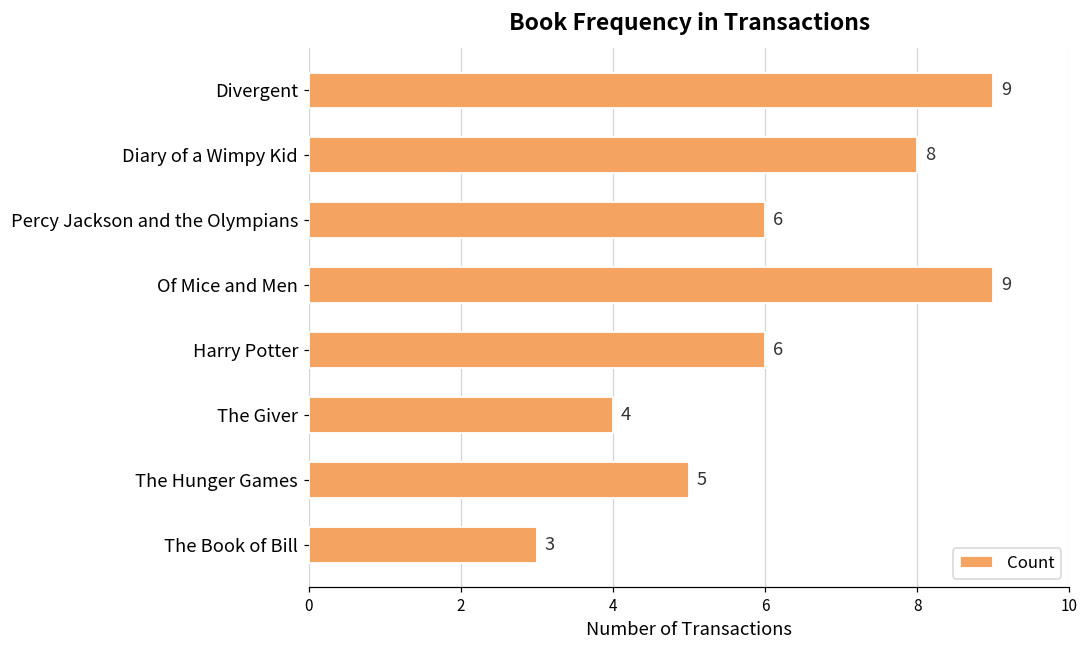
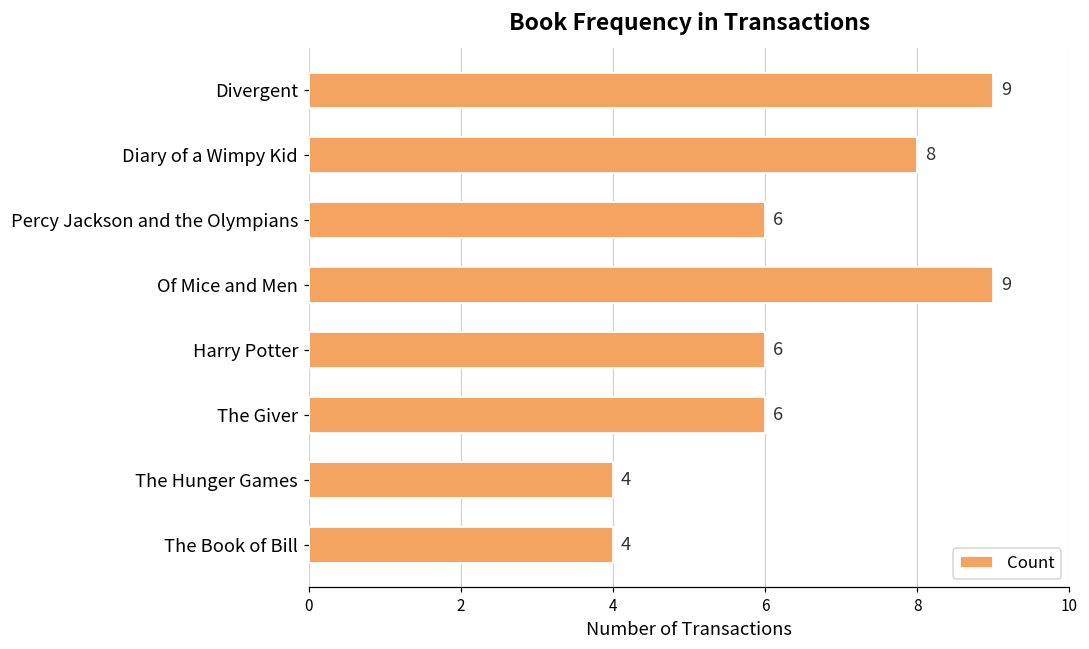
  {
    "Divergent": 9,
    "Diary of a Wimpy Kid": 8,
    "Percy Jackson and the Olympians": 6,
    "Of Mice and Men": 9,
    "Harry Potter": 6,
-   "The Giver": 4,
-   "The Hunger Games": 5,
-   "The Book of Bill": 3
+   "The Giver": 6,
+   "The Hunger Games": 4,
+   "The Book of Bill": 4
  }
